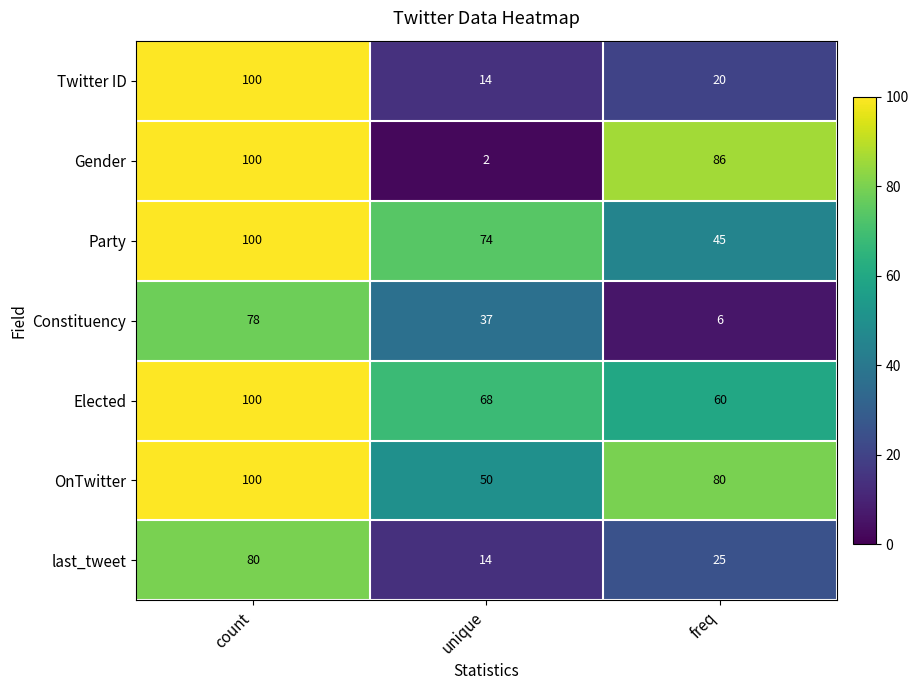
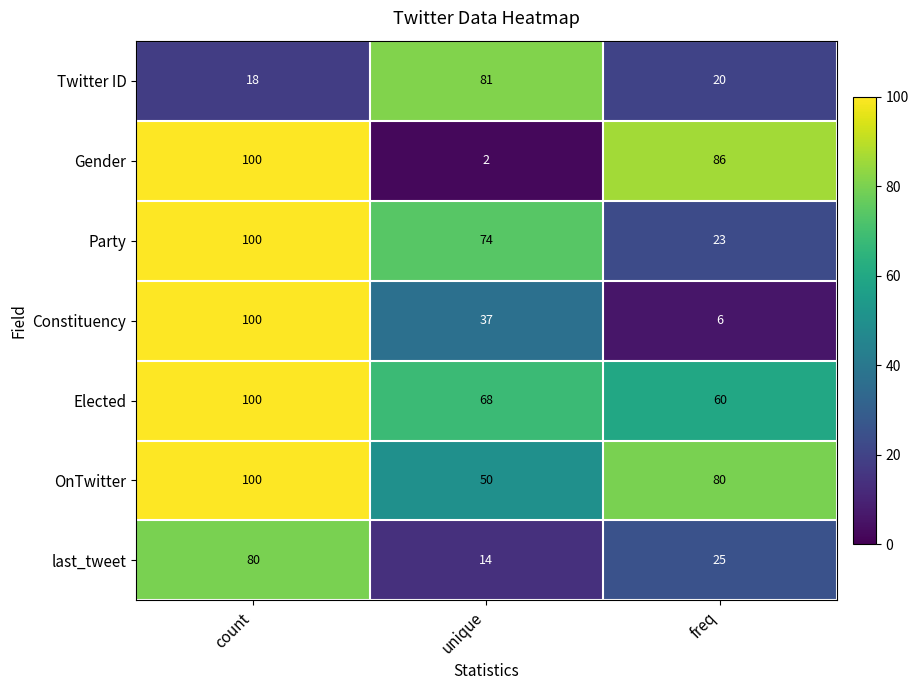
  {
    "Twitter ID": {
-     "count": 100,
-     "unique": 14,
+     "count": 18,
+     "unique": 81,
      "freq": 20
    },
    "Gender": {
      "count": 100,
      "unique": 2,
      "freq": 86
    },
    "Party": {
      "count": 100,
      "unique": 74,
-     "freq": 45
+     "freq": 23
    },
    "Constituency": {
-     "count": 78,
+     "count": 100,
      "unique": 37,
      "freq": 6
    },
    "Elected": {
      "count": 100,
      "unique": 68,
      "freq": 60
    },
    "OnTwitter": {
      "count": 100,
      "unique": 50,
      "freq": 80
    },
    "last_tweet": {
      "count": 80,
      "unique": 14,
      "freq": 25
    }
  }
